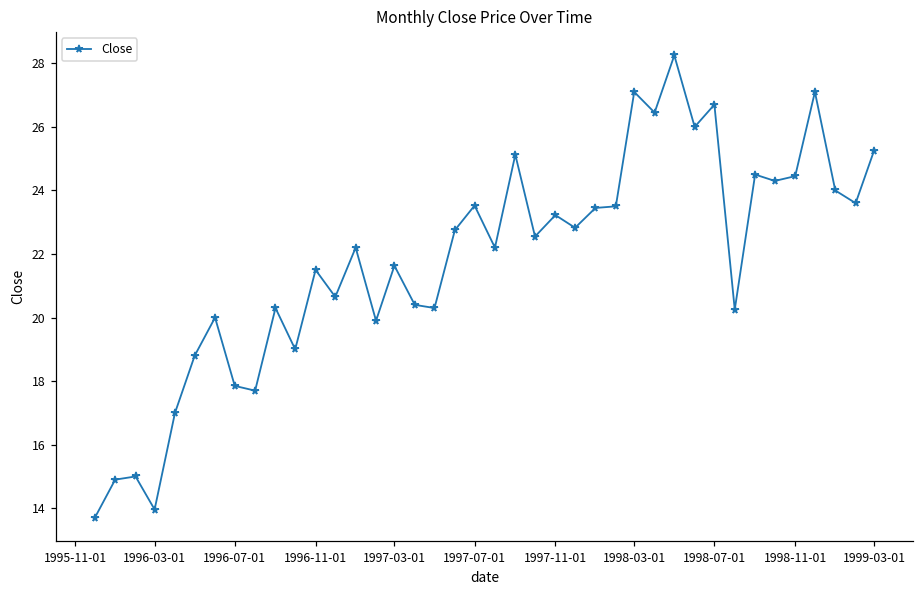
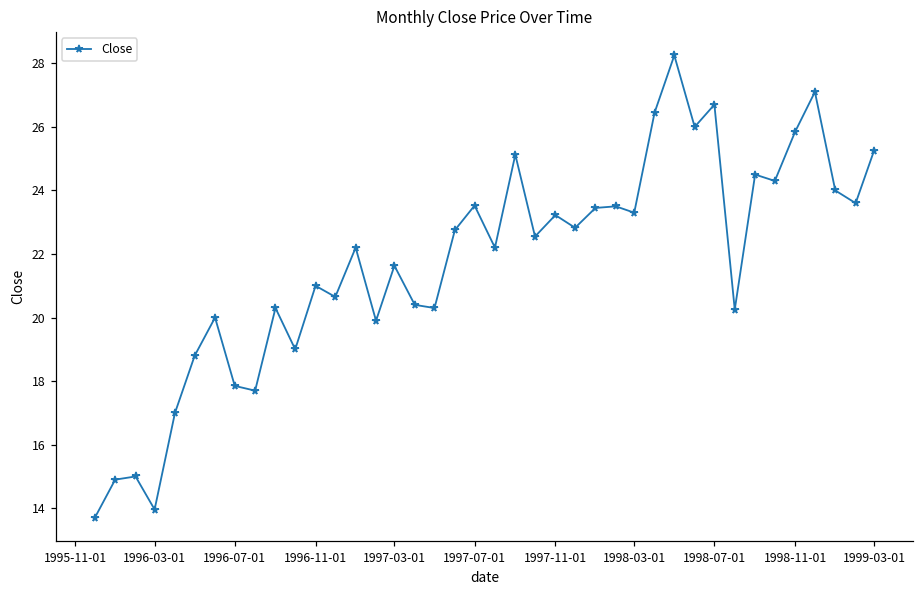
  {
    "1996-03-01": 14.0,
    "1996-07-01": 17.9,
-   "1996-11-01": 21.5,
+   "1996-11-01": 21.0,
    "1997-03-01": 21.6,
    "1997-07-01": 23.5,
    "1997-11-01": 23.2,
-   "1998-03-01": 27.1,
+   "1998-03-01": 23.3,
    "1998-07-01": 26.7,
-   "1998-11-01": 24.5,
+   "1998-11-01": 25.9,
    "1999-03-01": 25.3
  }
